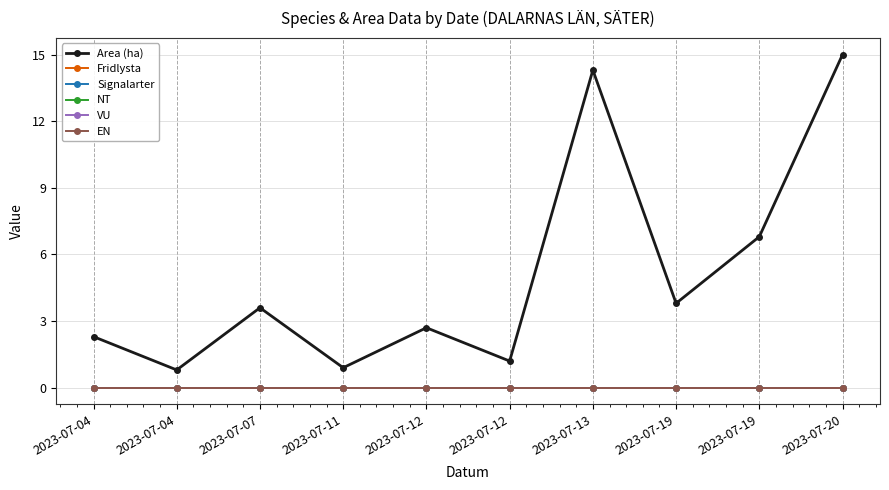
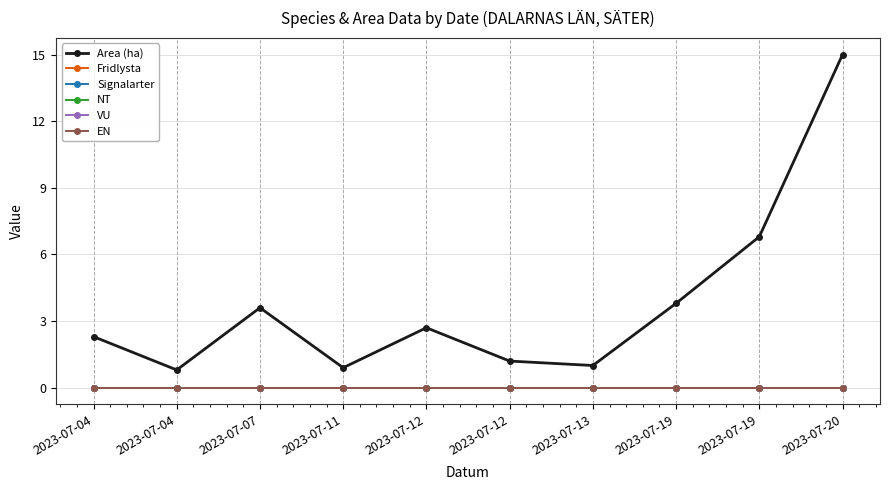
  {
    "Area (ha)": {
      "2023-07-07": 3.6,
      "2023-07-11": 0.9,
-     "2023-07-13": 14.3,
+     "2023-07-13": 1.0,
      "2023-07-20": 15.0
    },
    "EN": {
      "2023-07-07": 0.0,
      "2023-07-11": 0.0,
      "2023-07-13": 0.0,
      "2023-07-20": 0.0
    }
  }
